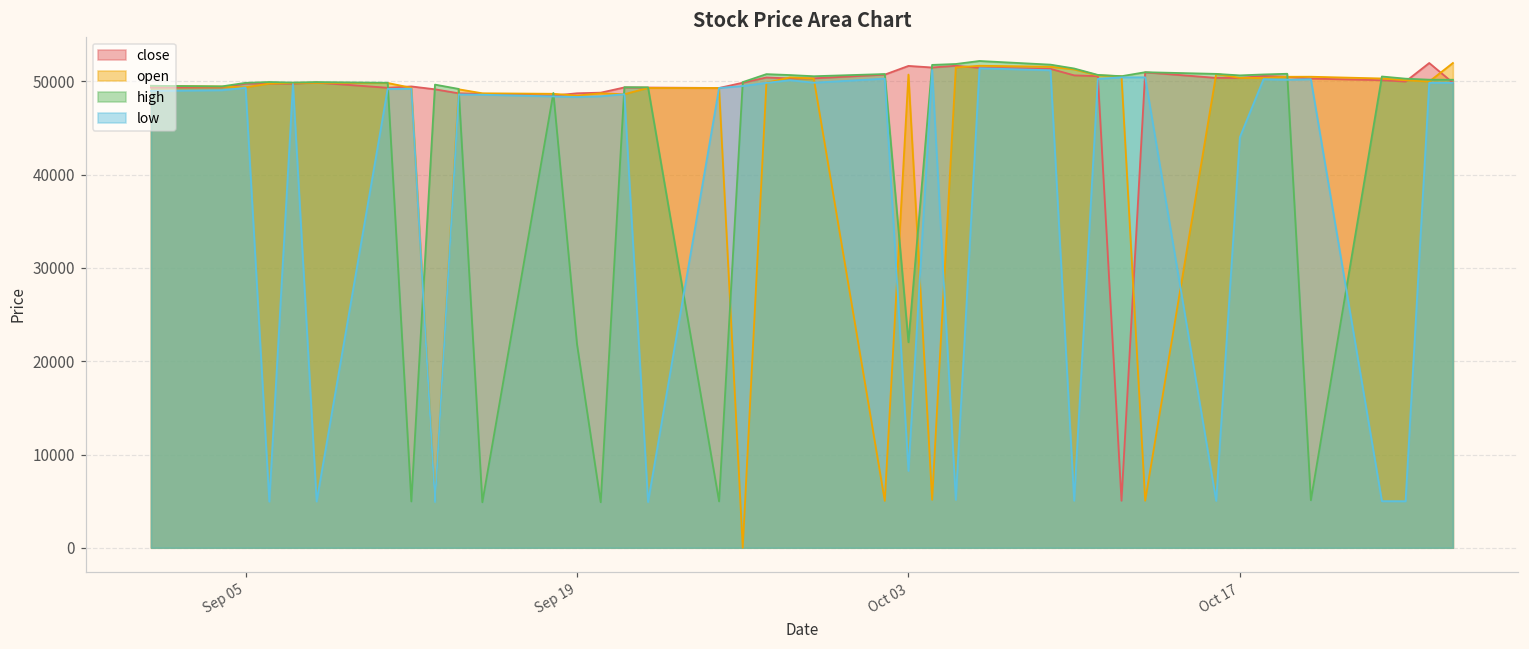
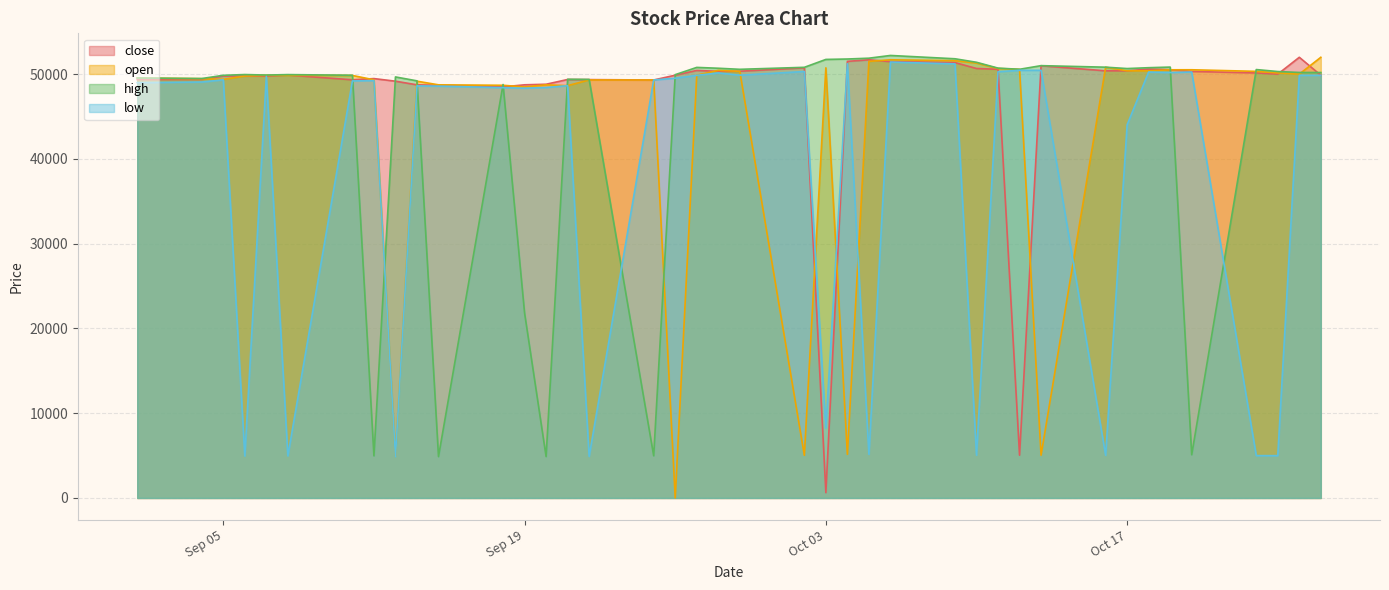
  {
    "close": {
-     "Oct 03": 52000
+     "Oct 03": 1000
    },
    "open": {
      "Oct 03": 51000
    },
    "high": {
      "Sep 19": 22000,
-     "Oct 03": 22000
+     "Oct 03": 52000
    },
    "low": {
      "Oct 03": 8000,
      "Oct 17": 44000
    }
  }
